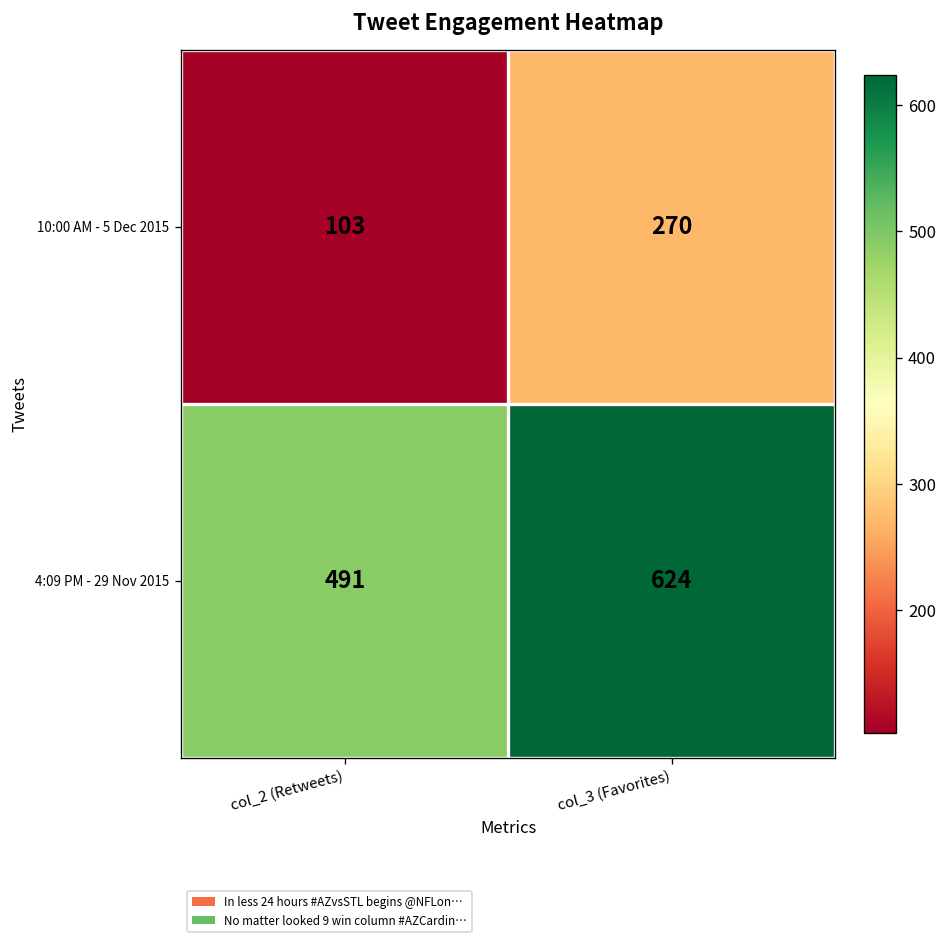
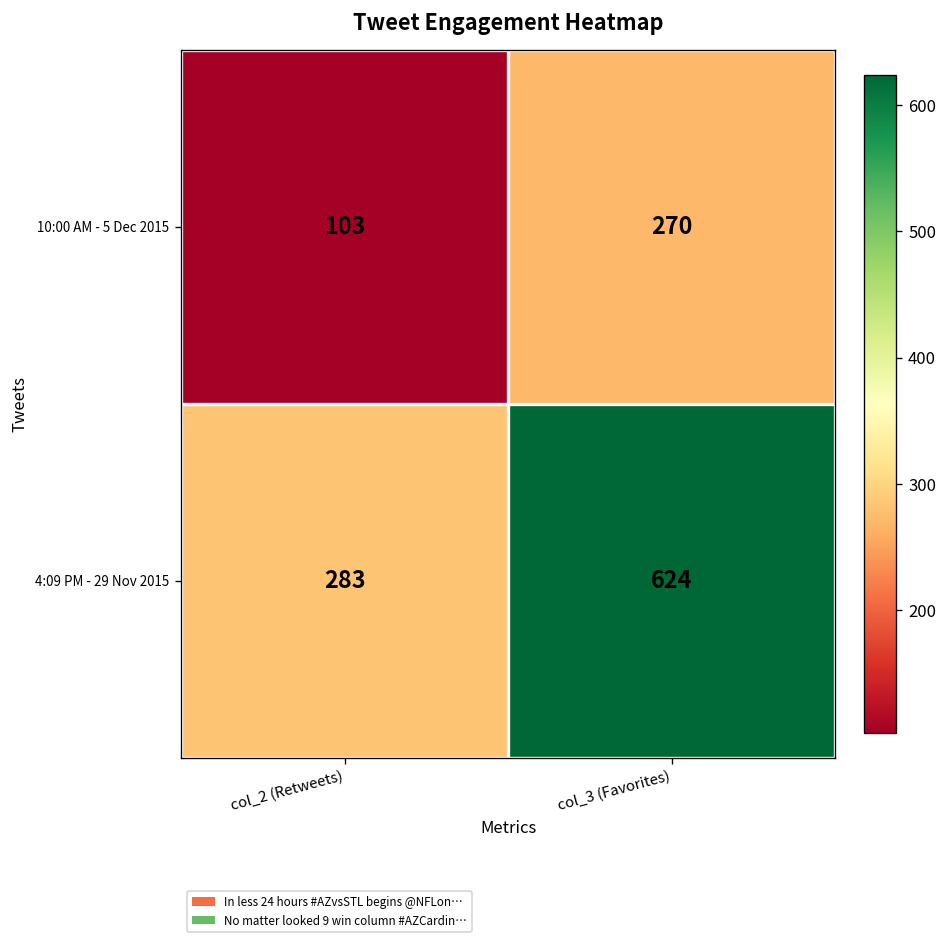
  {
    "10:00 AM - 5 Dec 2015": {
      "col_2 (Retweets)": 103,
      "col_3 (Favorites)": 270
    },
    "4:09 PM - 29 Nov 2015": {
-     "col_2 (Retweets)": 491,
+     "col_2 (Retweets)": 283,
      "col_3 (Favorites)": 624
    }
  }
